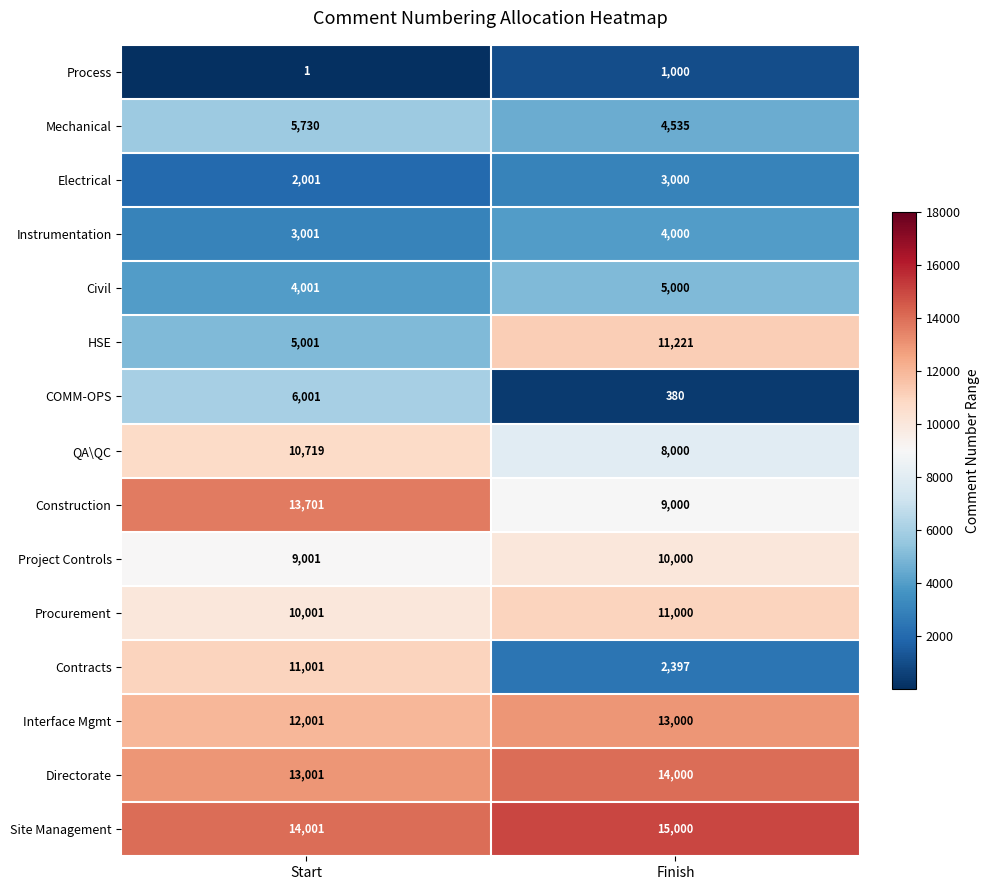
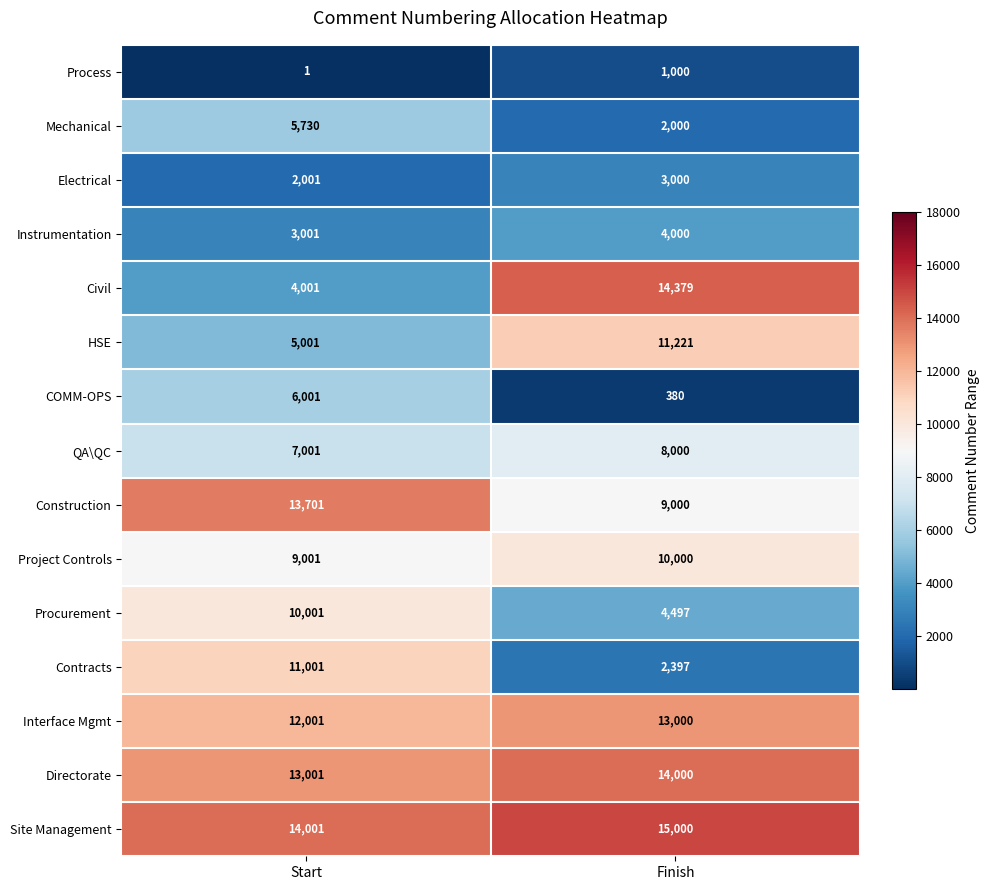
  {
    "Process": {
      "Start": "1",
      "Finish": "1,000"
    },
    "Mechanical": {
      "Start": "5,730",
-     "Finish": "4,535"
+     "Finish": "2,000"
    },
    "Electrical": {
      "Start": "2,001",
      "Finish": "3,000"
    },
    "Instrumentation": {
      "Start": "3,001",
      "Finish": "4,000"
    },
    "Civil": {
      "Start": "4,001",
-     "Finish": "5,000"
+     "Finish": "14,379"
    },
    "HSE": {
      "Start": "5,001",
      "Finish": "11,221"
    },
    "COMM-OPS": {
      "Start": "6,001",
      "Finish": "380"
    },
    "QA\\QC": {
-     "Start": "10,719",
+     "Start": "7,001",
      "Finish": "8,000"
    },
    "Construction": {
      "Start": "13,701",
      "Finish": "9,000"
    },
    "Project Controls": {
      "Start": "9,001",
      "Finish": "10,000"
    },
    "Procurement": {
      "Start": "10,001",
-     "Finish": "11,000"
+     "Finish": "4,497"
    },
    "Contracts": {
      "Start": "11,001",
      "Finish": "2,397"
    },
    "Interface Mgmt": {
      "Start": "12,001",
      "Finish": "13,000"
    },
    "Directorate": {
      "Start": "13,001",
      "Finish": "14,000"
    },
    "Site Management": {
      "Start": "14,001",
      "Finish": "15,000"
    }
  }
